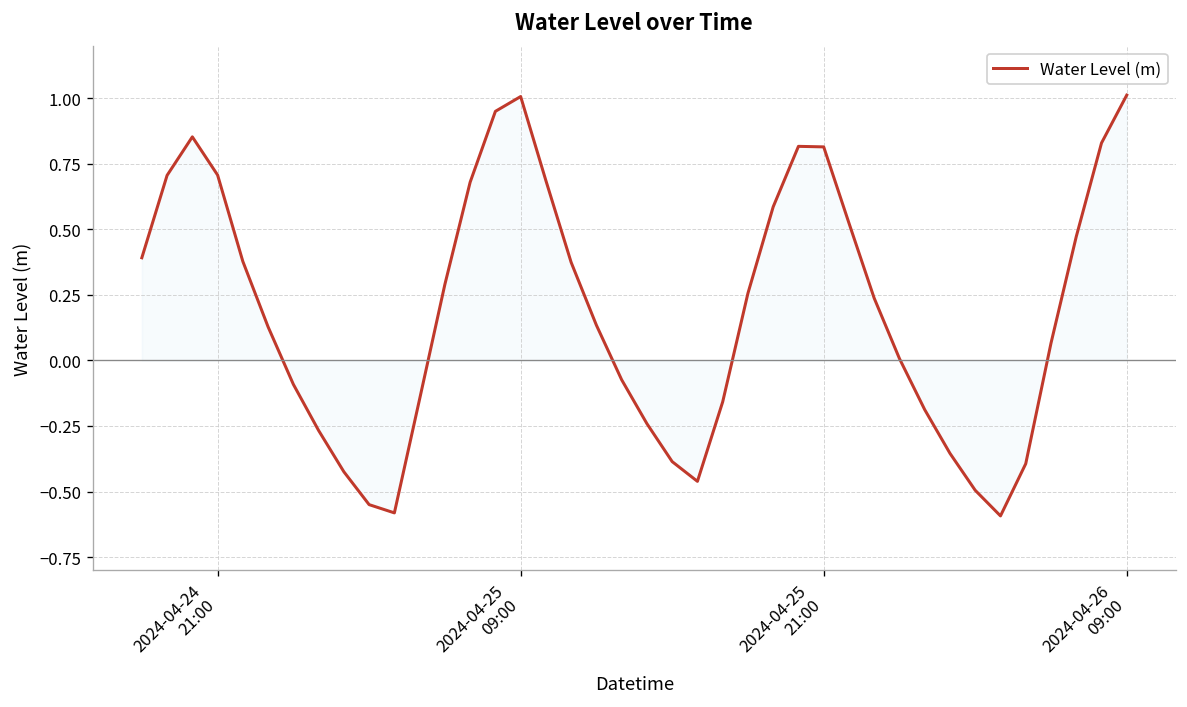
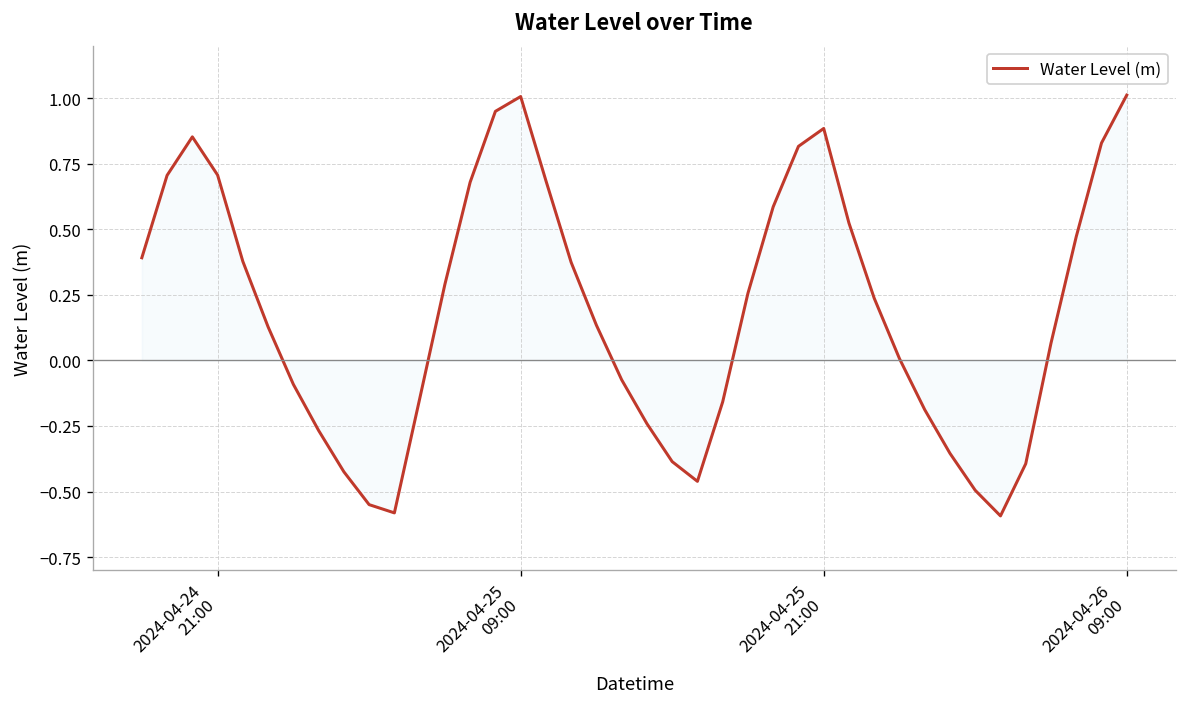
  {
    "Water Level (m)": {
-     "2024-04-25 21:00": 0.81
+     "2024-04-25 21:00": 0.88
    }
  }
